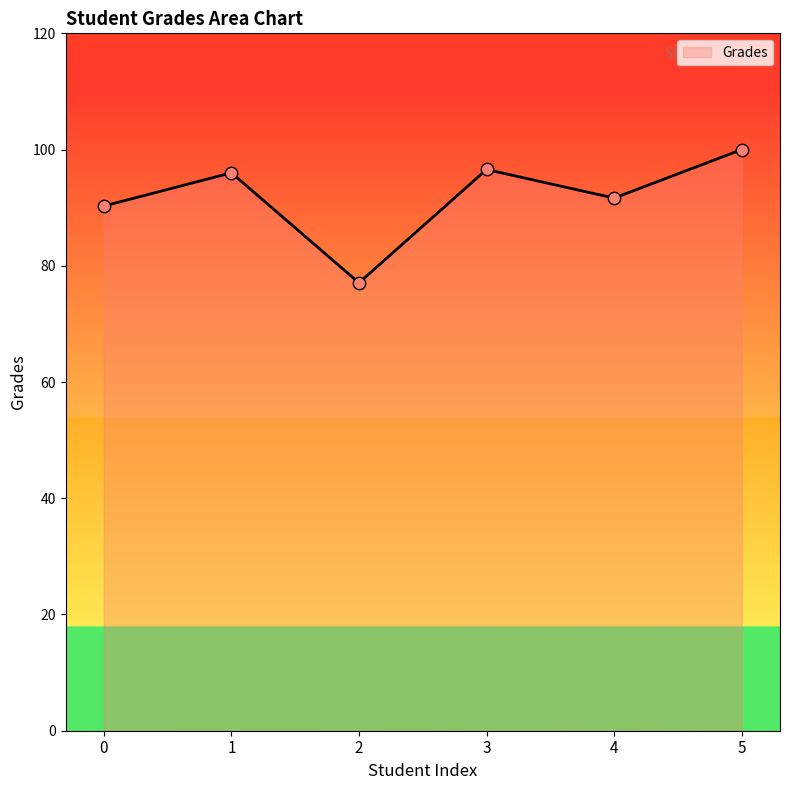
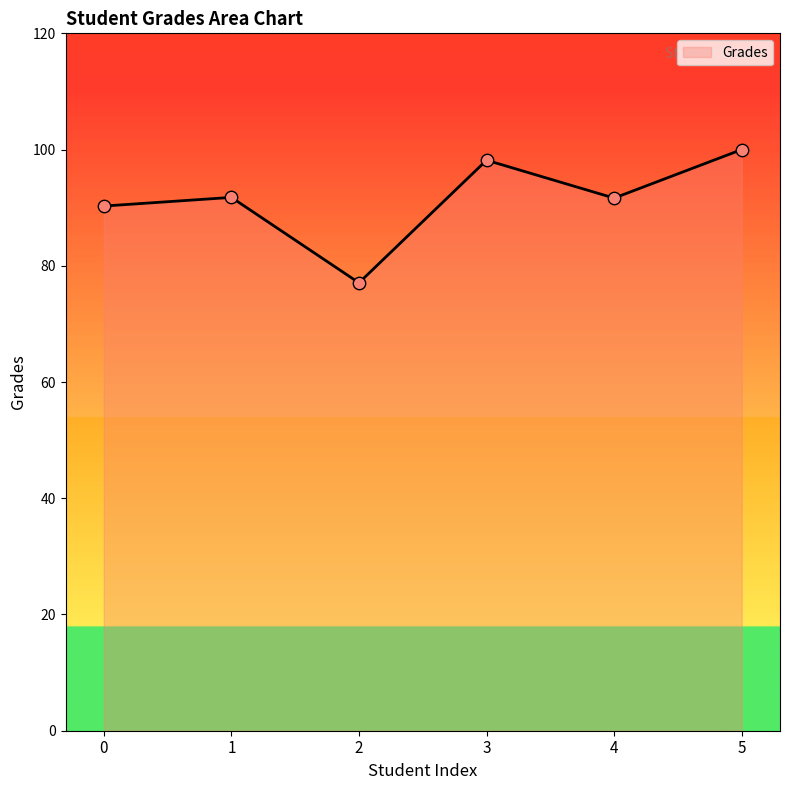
  {
    "0": 90,
-   "1": 96,
+   "1": 92,
    "2": 77,
-   "3": 97,
+   "3": 98,
    "4": 92,
    "5": 100
  }
